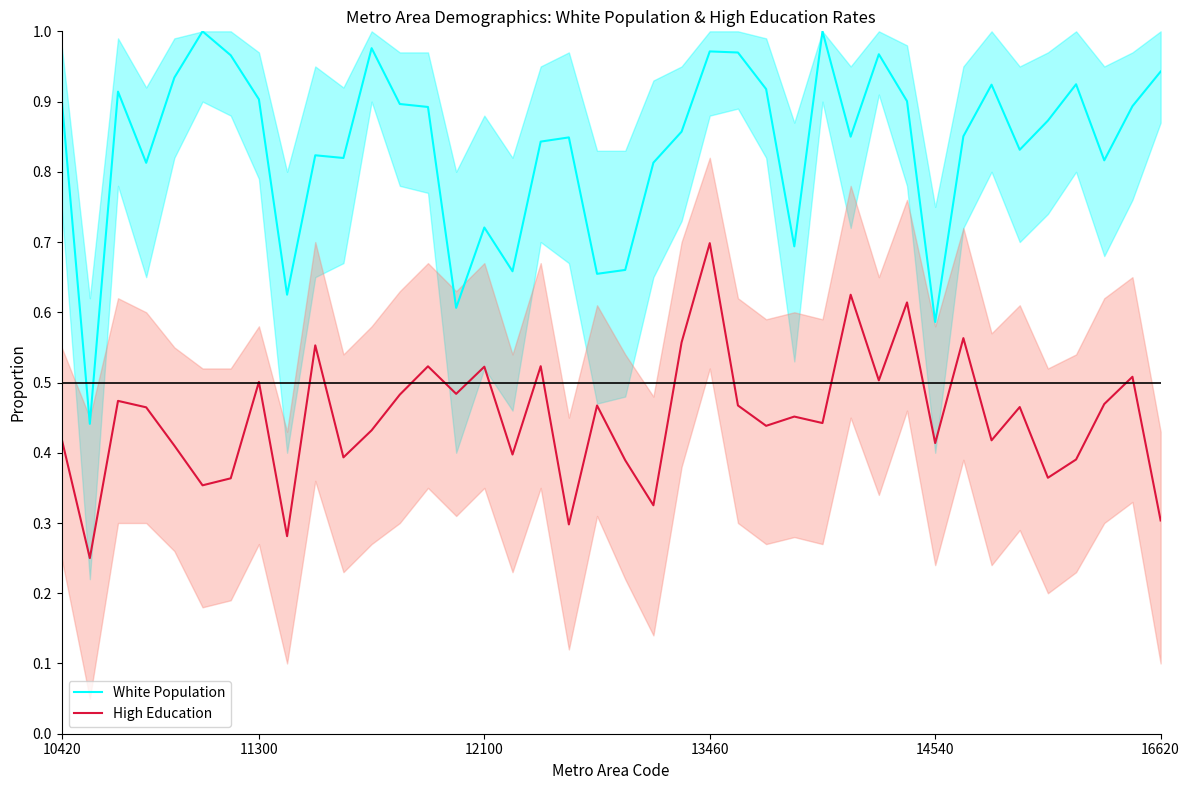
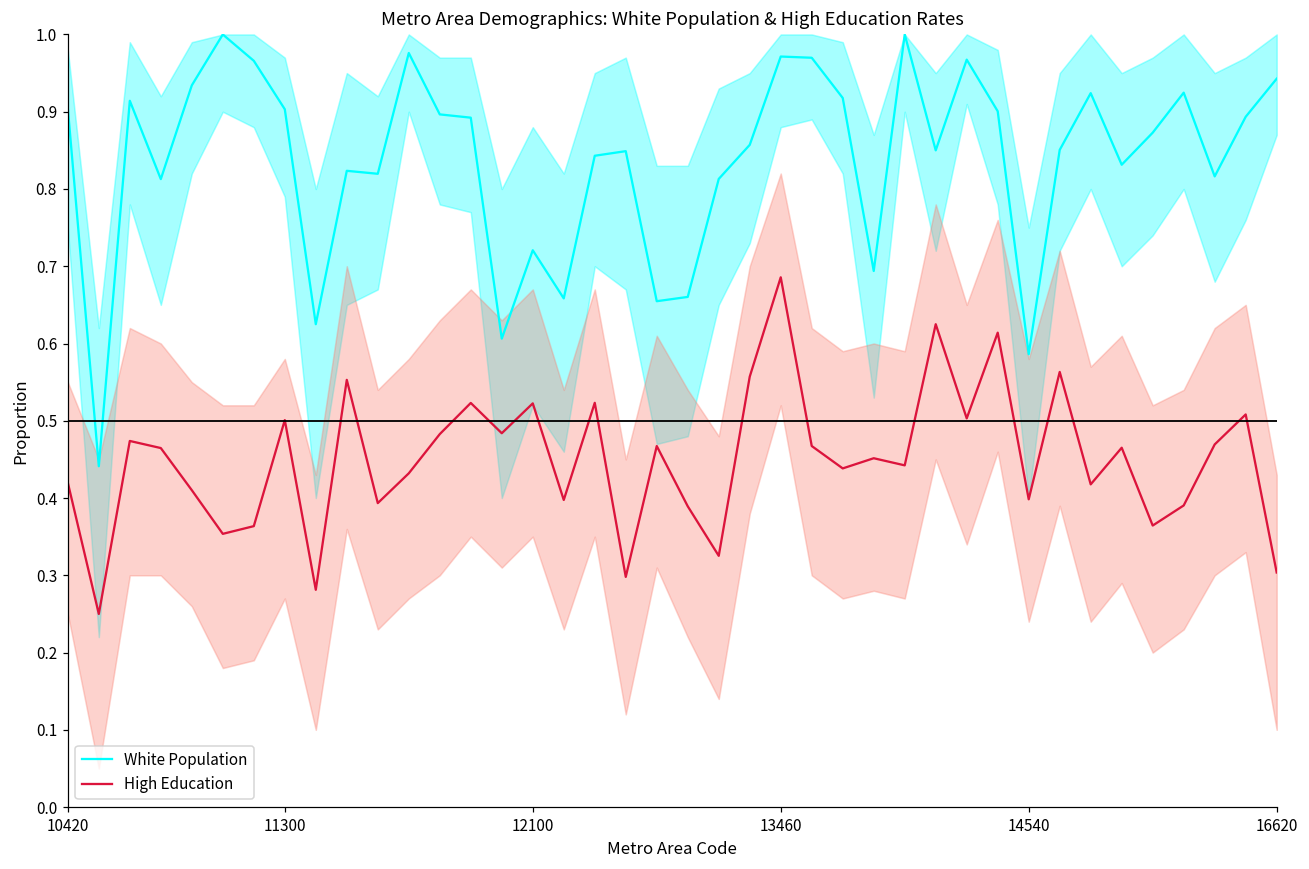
  {
    "High Education": {
      "10420": 0.42,
      "11300": 0.50,
      "12100": 0.52,
-     "13460": 0.70,
-     "14540": 0.41,
+     "13460": 0.69,
+     "14540": 0.40,
      "16620": 0.30
    }
  }
